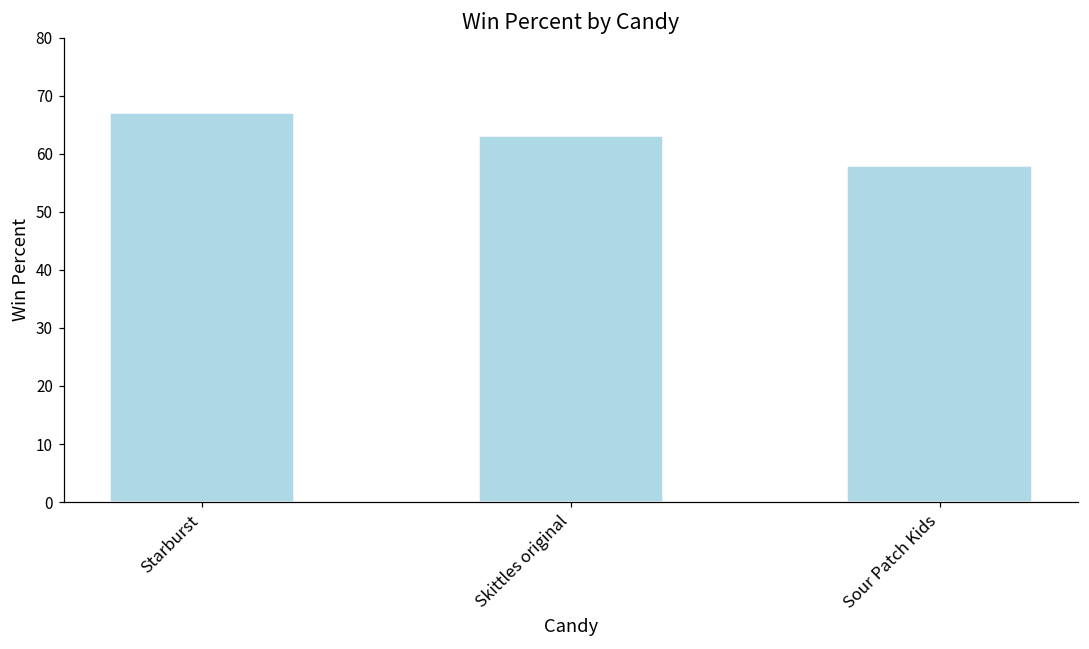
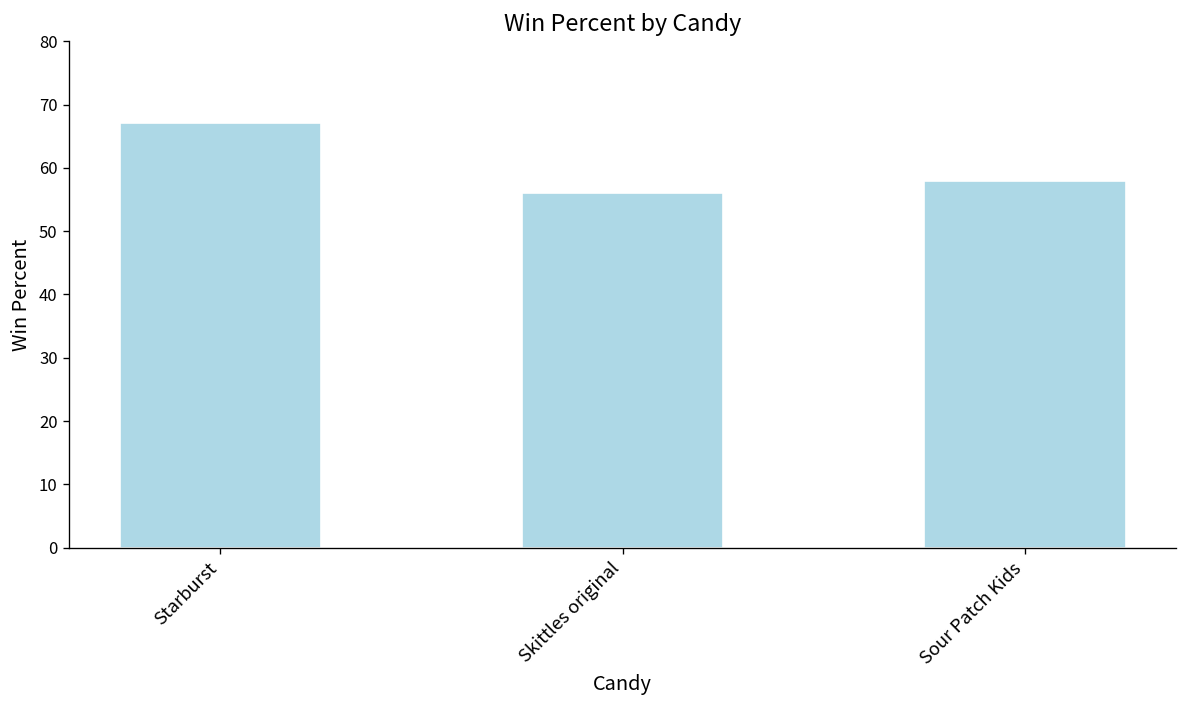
  {
    "Starburst": 67,
-   "Skittles original": 63,
+   "Skittles original": 56,
    "Sour Patch Kids": 58
  }
